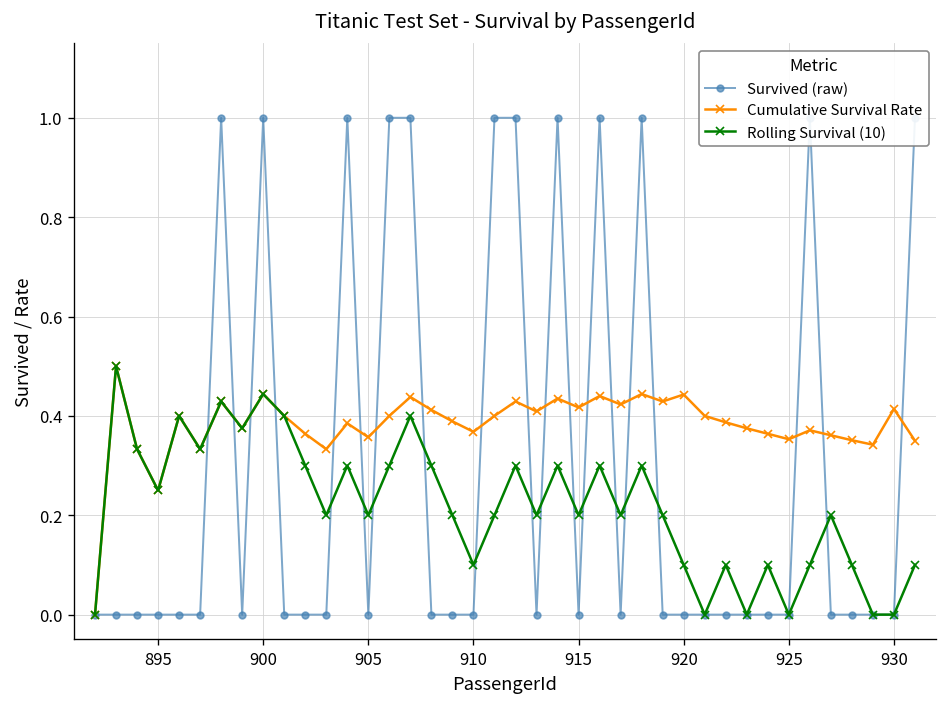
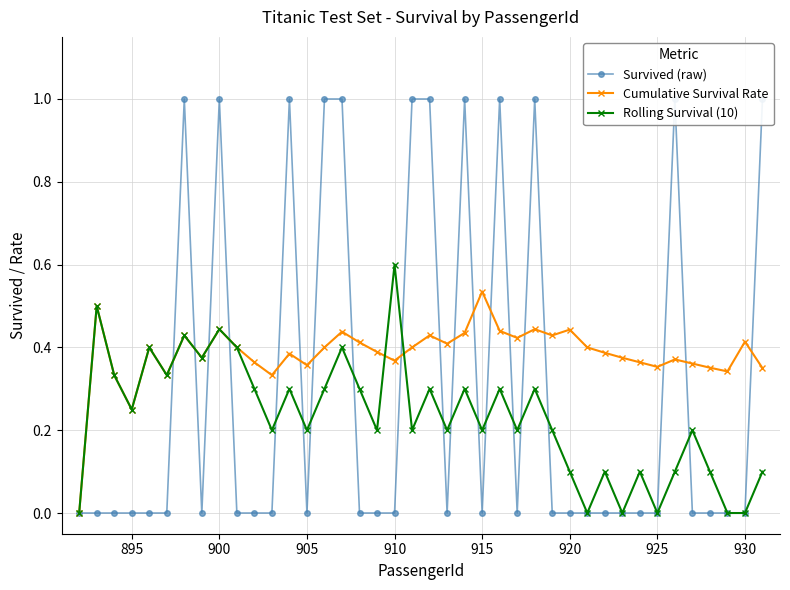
  {
    "Survived (raw)": {
      "895": 0.00,
      "900": 1.00,
      "905": 0.00,
      "910": 0.00,
      "915": 0.00,
      "920": 0.00
    },
    "Cumulative Survival Rate": {
      "905": 0.36,
      "910": 0.37,
-     "915": 0.42,
+     "915": 0.54,
      "920": 0.44,
      "925": 0.35,
      "930": 0.41
    },
    "Rolling Survival (10)": {
      "905": 0.2,
-     "910": 0.1,
+     "910": 0.6,
      "915": 0.2,
      "920": 0.1
    }
  }
